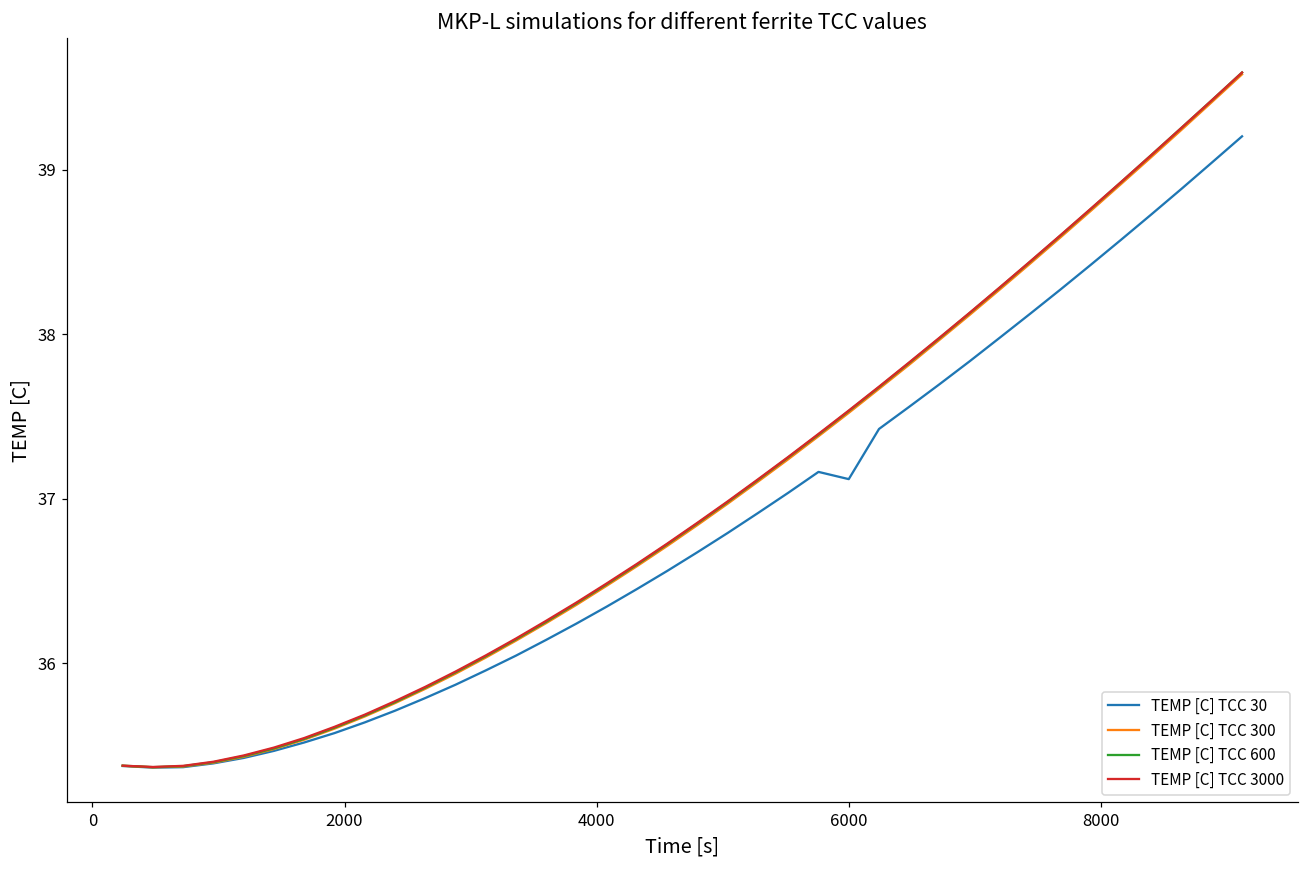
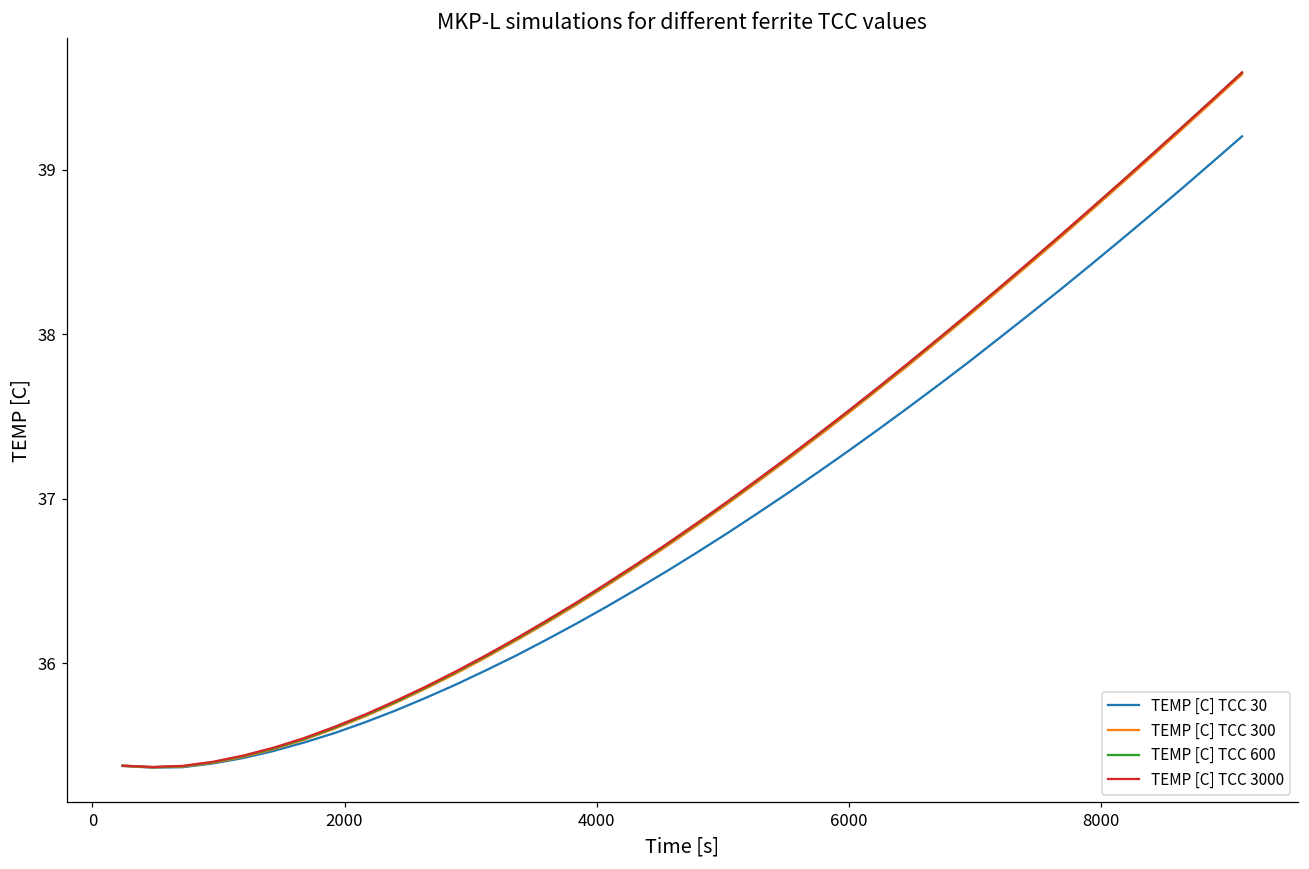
  {
    "TEMP [C] TCC 30": {
-     "6000": 37.12
+     "6000": 37.29
    }
  }
